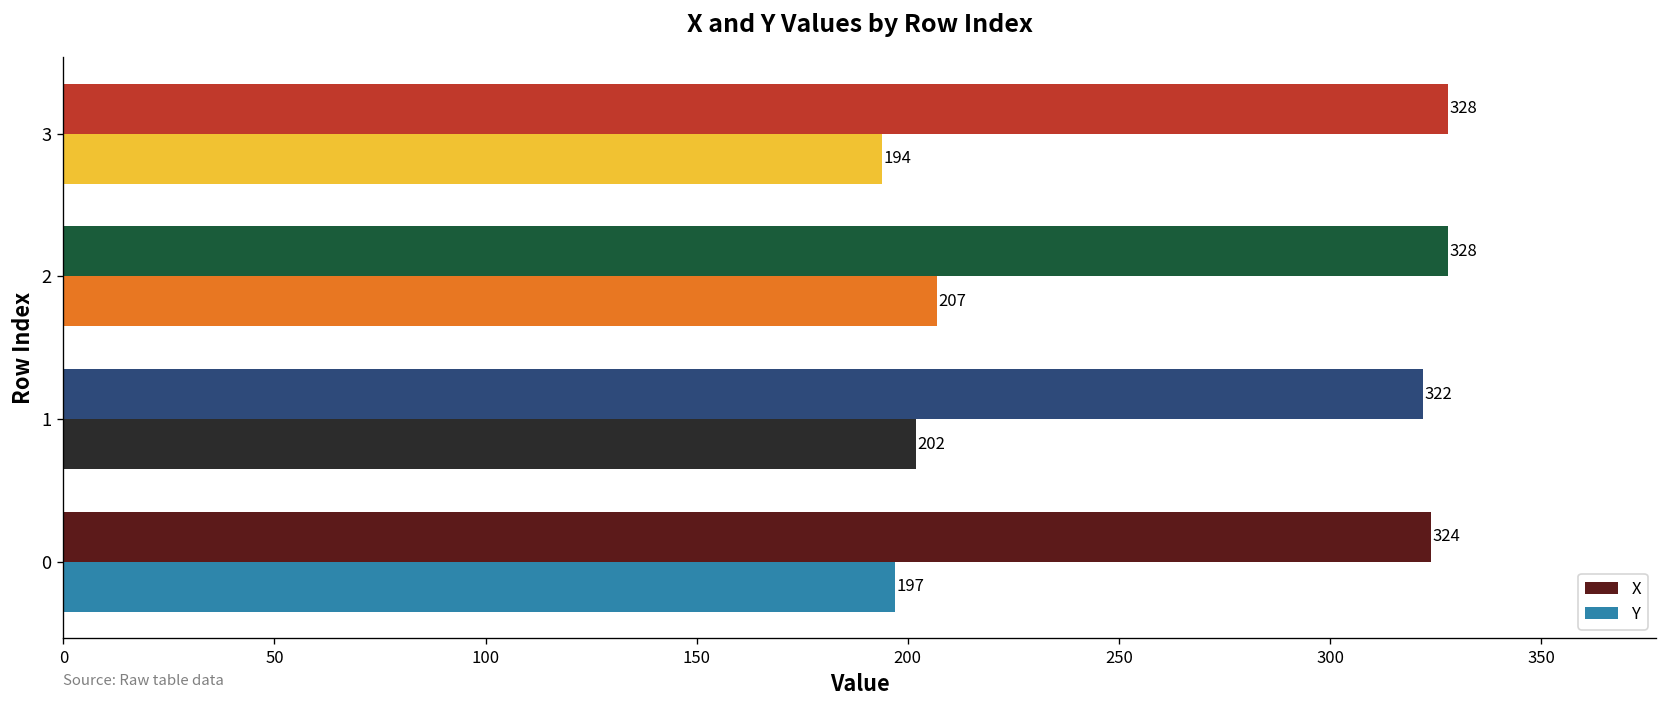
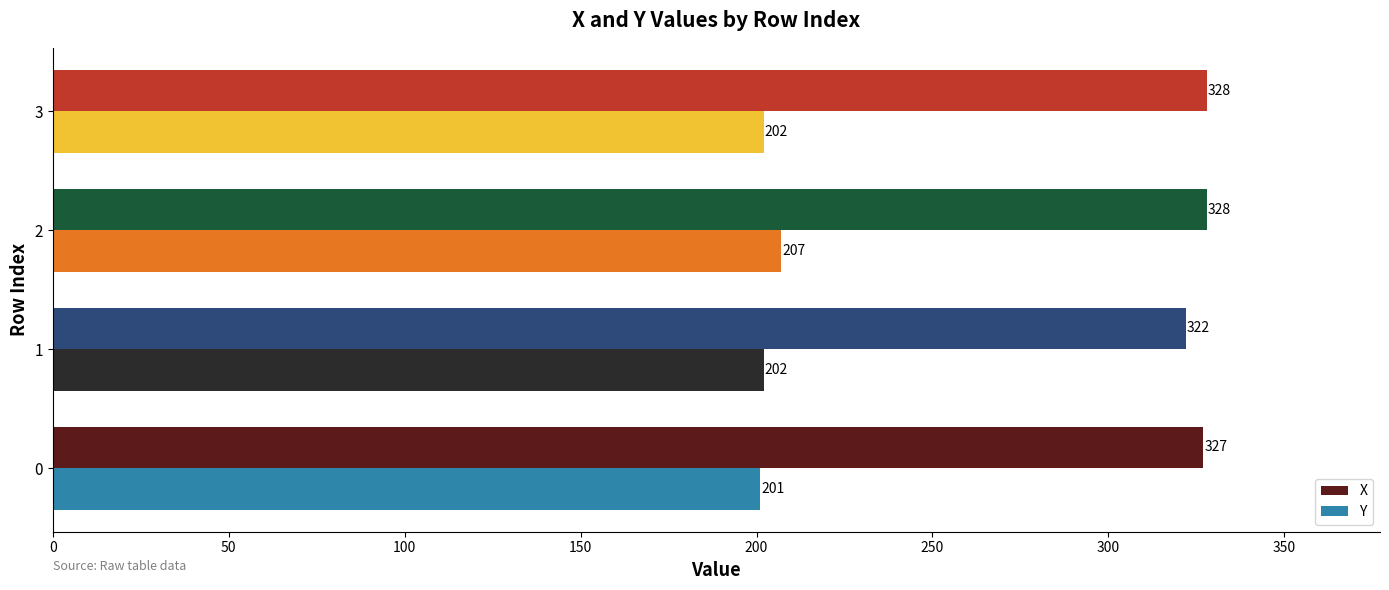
  {
    "X": {
      "3": 328,
      "2": 328,
      "1": 322,
-     "0": 324
+     "0": 327
    },
    "Y": {
-     "3": 194,
+     "3": 202,
      "2": 207,
      "1": 202,
-     "0": 197
+     "0": 201
    }
  }
